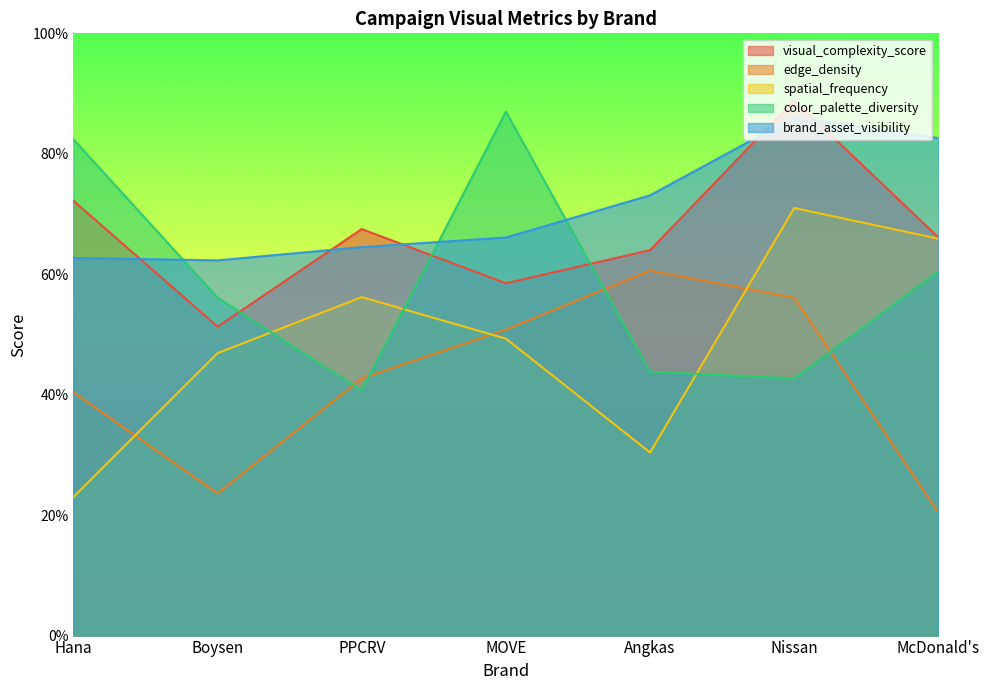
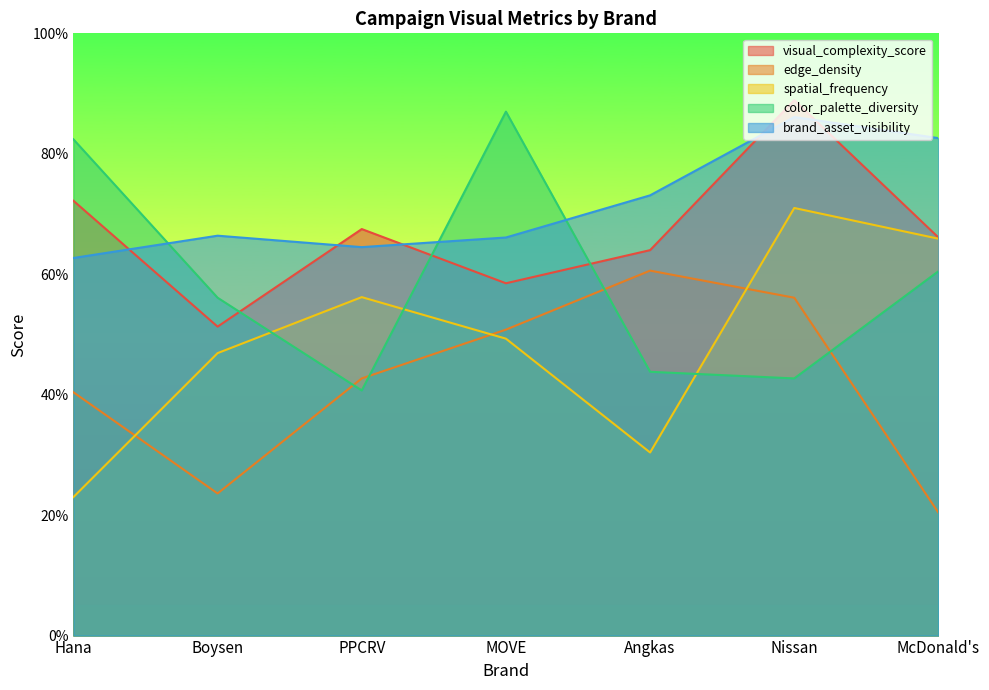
  {
    "spatial_frequency": {
      "Hana": "23%",
      "Boysen": "47%",
      "PPCRV": "56%",
      "MOVE": "49%",
      "Angkas": "30%",
      "Nissan": "71%"
    },
    "color_palette_diversity": {
      "Hana": "82%",
      "Boysen": "56%",
      "PPCRV": "41%",
      "MOVE": "87%",
      "Angkas": "44%",
      "Nissan": "43%",
      "McDonald's": "61%"
    },
    "brand_asset_visibility": {
      "Hana": "63%",
-     "Boysen": "62%",
+     "Boysen": "66%",
      "PPCRV": "65%",
      "MOVE": "66%",
      "Angkas": "73%",
      "McDonald's": "83%"
    }
  }
